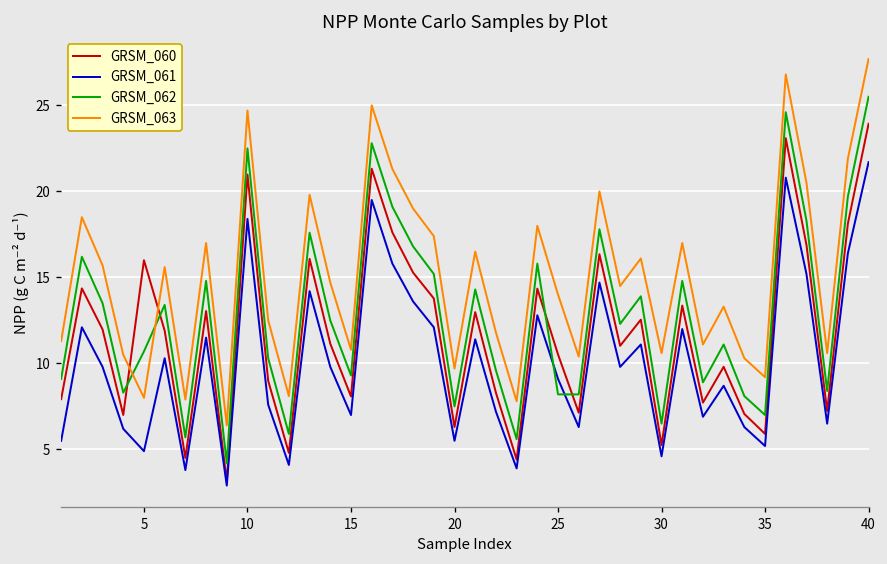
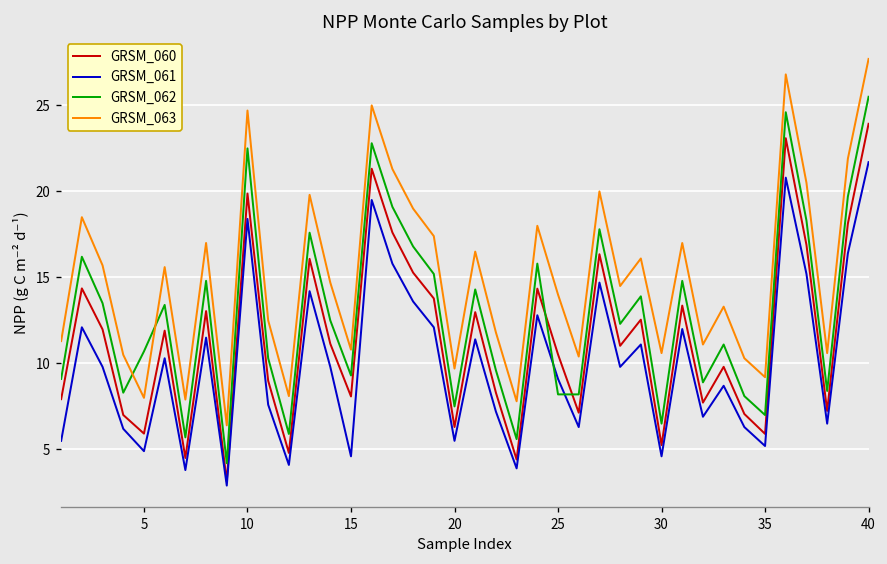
  {
    "GRSM_060": {
-     "5": 16.0,
-     "10": 21.0,
+     "5": 5.9,
+     "10": 19.9,
      "15": 8.1,
      "20": 6.3,
      "25": 10.5,
      "30": 5.2,
      "35": 5.9,
      "40": 23.9
    },
    "GRSM_061": {
      "5": 4.9,
      "10": 18.4,
-     "15": 7.0,
+     "15": 4.6,
      "20": 5.5,
      "25": 9.1,
      "30": 4.6,
      "35": 5.2,
      "40": 21.7
    },
    "GRSM_062": {
      "5": 10.7,
      "10": 22.5,
      "15": 9.3,
      "20": 7.5,
      "25": 8.2,
      "30": 6.5,
      "35": 7.0,
      "40": 25.5
    },
    "GRSM_063": {
      "5": 8.0,
      "10": 24.7,
      "15": 10.8,
      "20": 9.7,
      "25": 14.0,
      "30": 10.6,
      "35": 9.2,
      "40": 27.7
    }
  }
